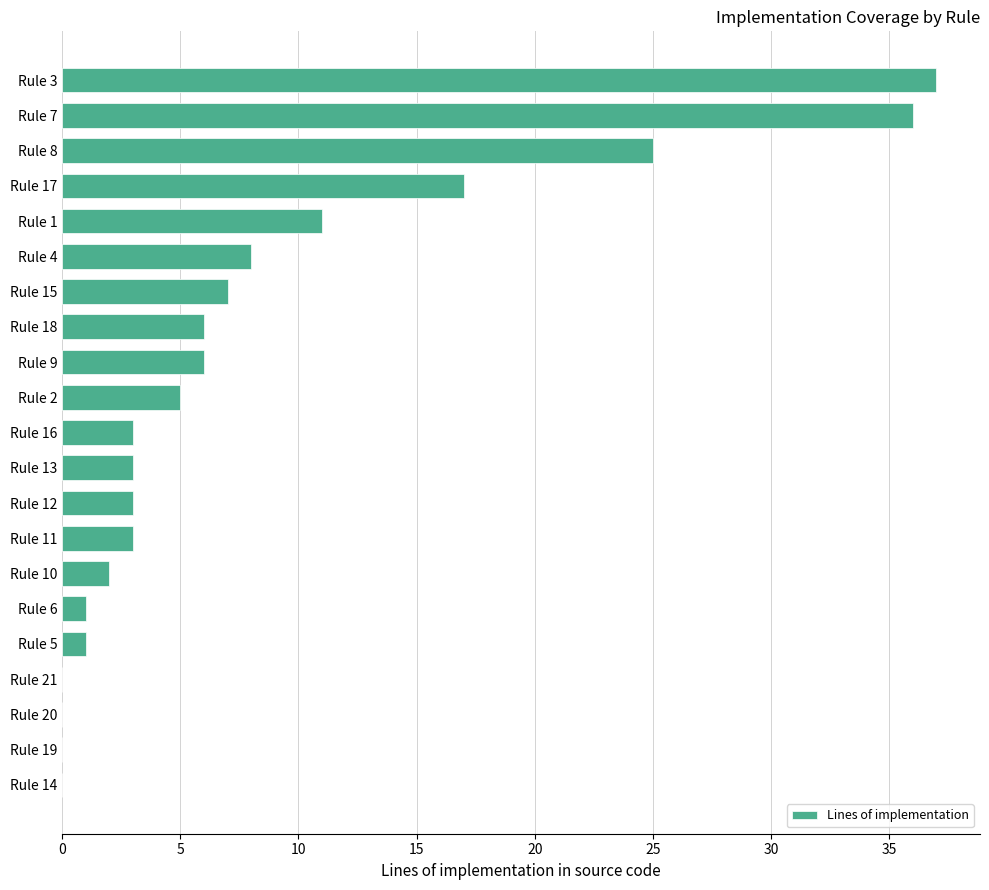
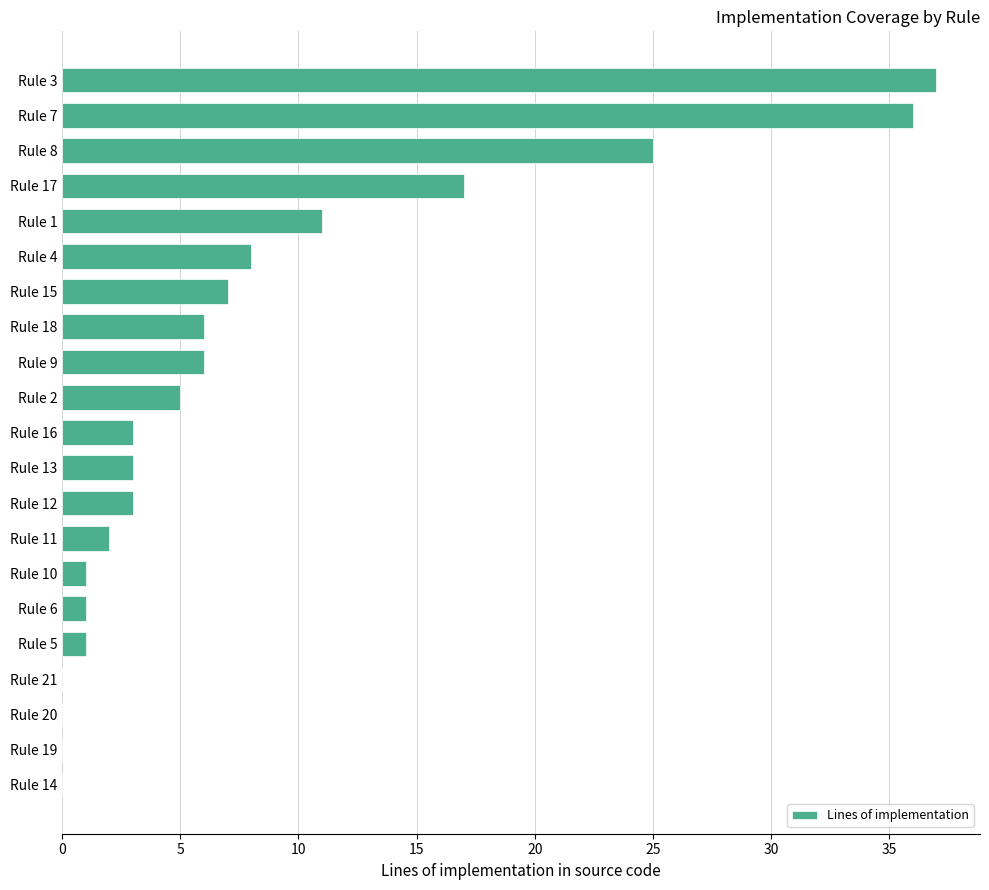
  {
    "Rule 3": 37,
    "Rule 7": 36,
    "Rule 8": 25,
    "Rule 17": 17,
    "Rule 1": 11,
    "Rule 4": 8,
    "Rule 15": 7,
    "Rule 18": 6,
    "Rule 9": 6,
    "Rule 2": 5,
    "Rule 16": 3,
    "Rule 13": 3,
    "Rule 12": 3,
-   "Rule 11": 3,
-   "Rule 10": 2,
+   "Rule 11": 2,
+   "Rule 10": 1,
    "Rule 6": 1,
    "Rule 5": 1,
    "Rule 21": 0,
    "Rule 20": 0,
    "Rule 19": 0,
    "Rule 14": 0
  }
